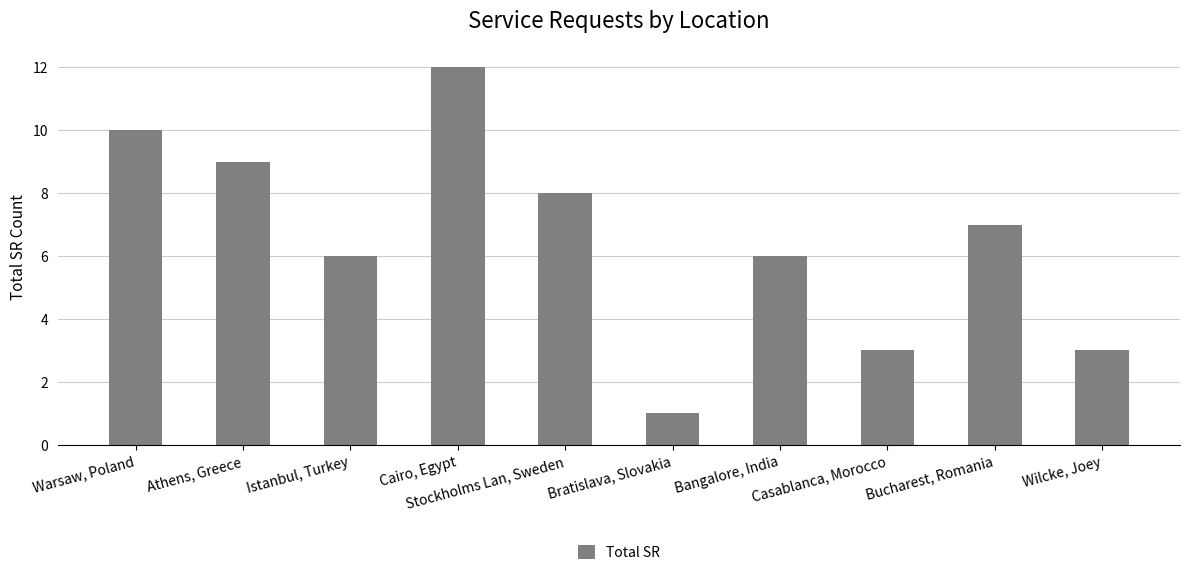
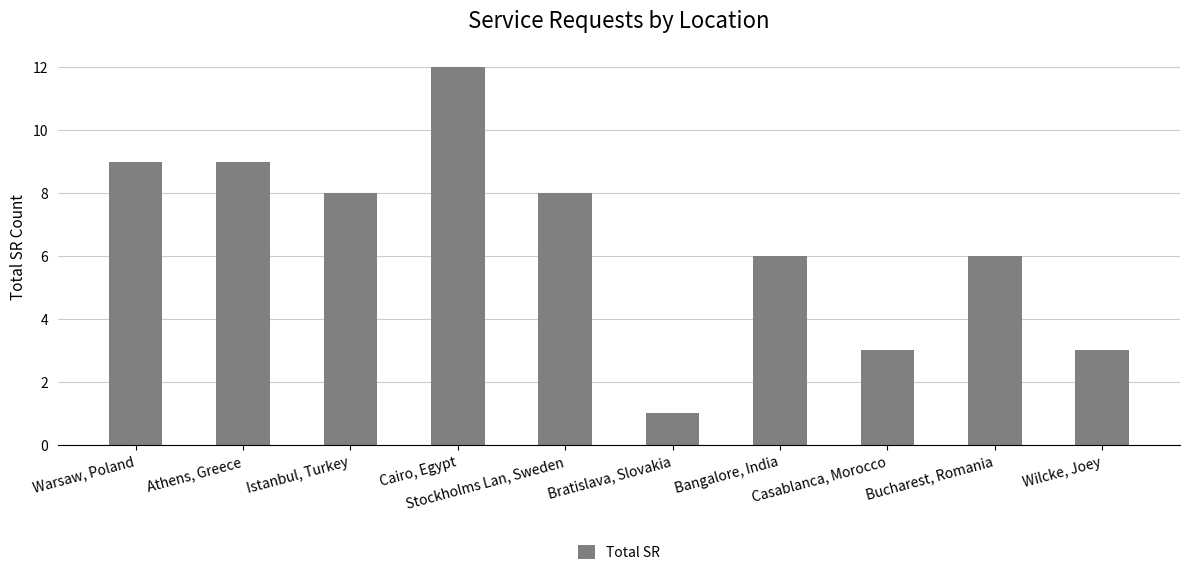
  {
-   "Warsaw, Poland": 10,
+   "Warsaw, Poland": 9,
    "Athens, Greece": 9,
-   "Istanbul, Turkey": 6,
+   "Istanbul, Turkey": 8,
    "Cairo, Egypt": 12,
    "Stockholms Lan, Sweden": 8,
    "Bratislava, Slovakia": 1,
    "Bangalore, India": 6,
    "Casablanca, Morocco": 3,
-   "Bucharest, Romania": 7,
+   "Bucharest, Romania": 6,
    "Wilcke, Joey": 3
  }
